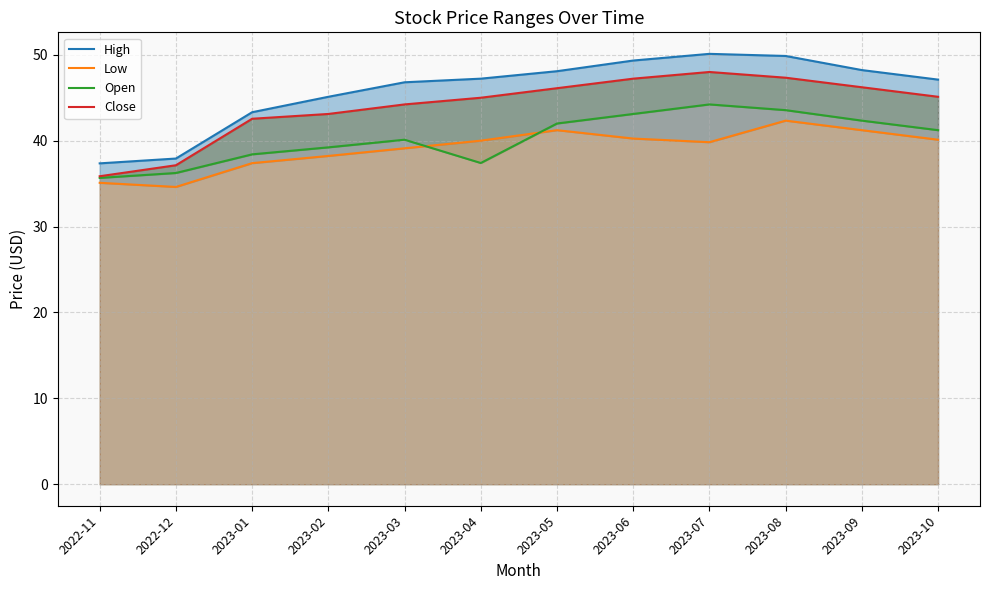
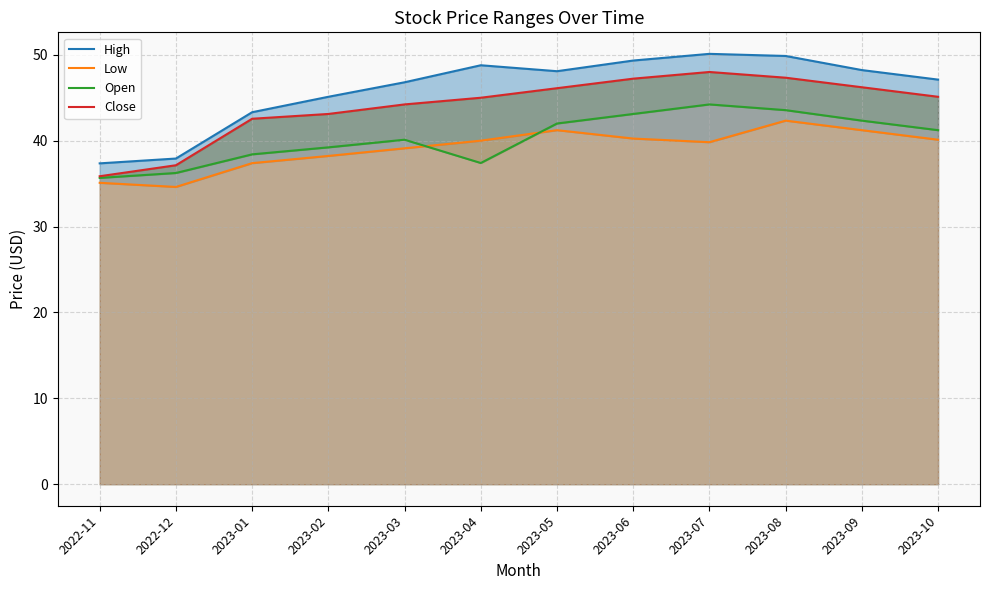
  {
    "High": {
      "2022-11": 37,
      "2022-12": 38,
      "2023-01": 43,
      "2023-02": 45,
      "2023-03": 47,
-     "2023-04": 47,
+     "2023-04": 49,
      "2023-05": 48,
      "2023-06": 49,
      "2023-07": 50,
      "2023-08": 50,
      "2023-09": 48,
      "2023-10": 47
    },
    "Low": {
      "2022-11": 35,
      "2022-12": 35,
      "2023-01": 37,
      "2023-02": 38,
      "2023-03": 39,
      "2023-04": 40,
      "2023-05": 41,
      "2023-06": 40,
      "2023-07": 40,
      "2023-08": 42,
      "2023-09": 41,
      "2023-10": 40
    },
    "Open": {
      "2022-12": 36,
      "2023-01": 38,
      "2023-02": 39,
      "2023-03": 40,
      "2023-04": 37,
      "2023-05": 42,
      "2023-06": 43,
      "2023-07": 44,
      "2023-08": 44,
      "2023-09": 42,
      "2023-10": 41
    },
    "Close": {
      "2022-12": 37,
      "2023-01": 43,
      "2023-02": 43,
      "2023-03": 44,
      "2023-04": 45,
      "2023-05": 46,
      "2023-06": 47,
      "2023-07": 48,
      "2023-08": 47,
      "2023-09": 46,
      "2023-10": 45
    }
  }
